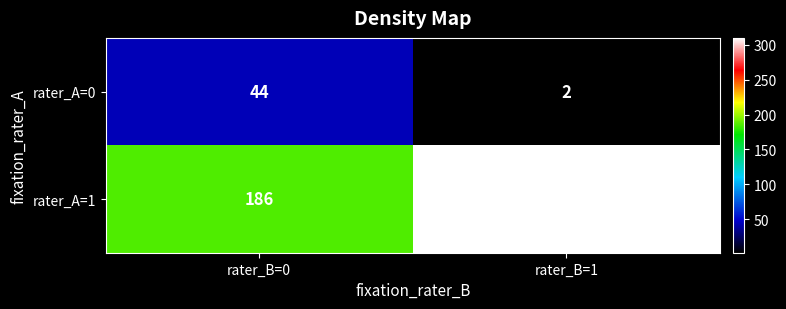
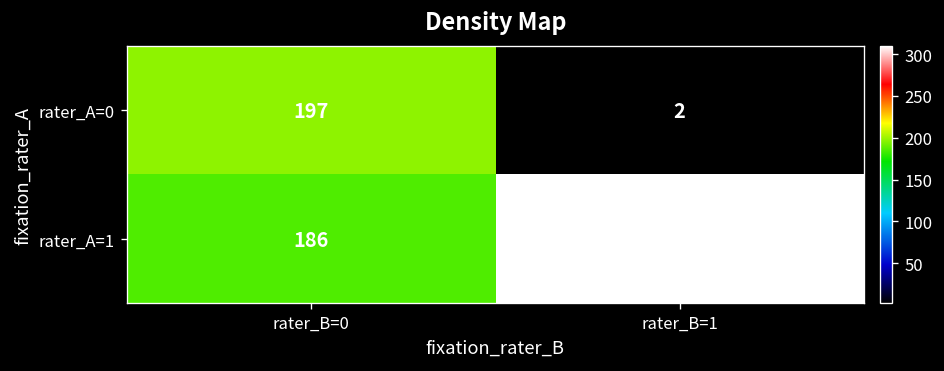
  {
    "rater_A=0": {
-     "rater_B=0": 44,
+     "rater_B=0": 197,
      "rater_B=1": 2
    },
    "rater_A=1": {
      "rater_B=0": 186
    }
  }
